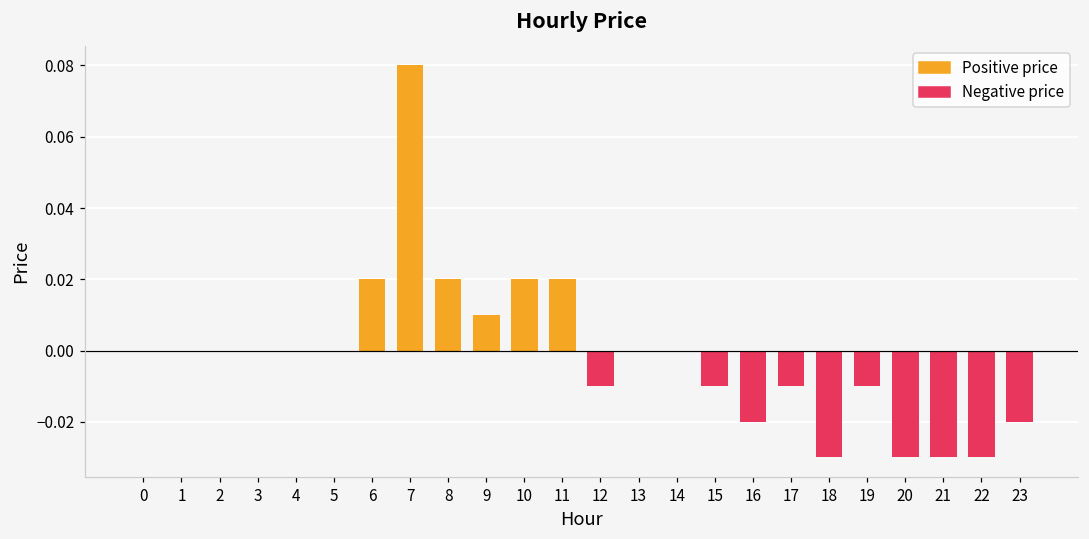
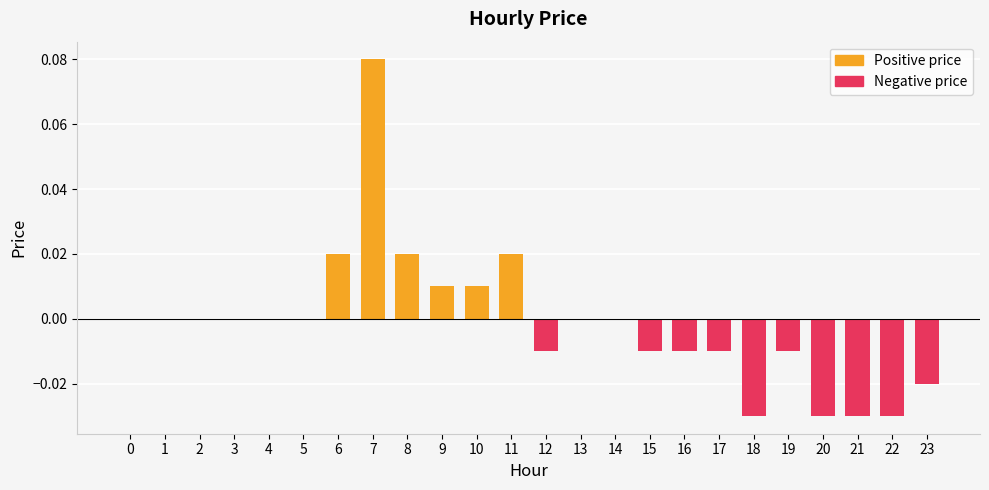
  {
    "Positive price": {
      "0": 0.00,
      "1": 0.00,
      "2": 0.00,
      "3": 0.00,
      "4": 0.00,
      "5": 0.00,
      "6": 0.02,
      "7": 0.08,
      "8": 0.02,
      "9": 0.01,
-     "10": 0.02,
+     "10": 0.01,
      "11": 0.02,
      "12": 0.00,
      "13": 0.00,
      "14": 0.00,
      "15": 0.00,
      "16": 0.00,
      "17": 0.00,
      "18": 0.00,
      "19": 0.00,
      "20": 0.00,
      "21": 0.00,
      "22": 0.00,
      "23": 0.00
    },
    "Negative price": {
      "0": 0.00,
      "1": 0.00,
      "2": 0.00,
      "3": 0.00,
      "4": 0.00,
      "5": 0.00,
      "6": 0.00,
      "7": 0.00,
      "8": 0.00,
      "9": 0.00,
      "10": 0.00,
      "11": 0.00,
      "12": -0.01,
      "13": 0.00,
      "14": 0.00,
      "15": -0.01,
-     "16": -0.02,
+     "16": -0.01,
      "17": -0.01,
      "18": -0.03,
      "19": -0.01,
      "20": -0.03,
      "21": -0.03,
      "22": -0.03,
      "23": -0.02
    }
  }
